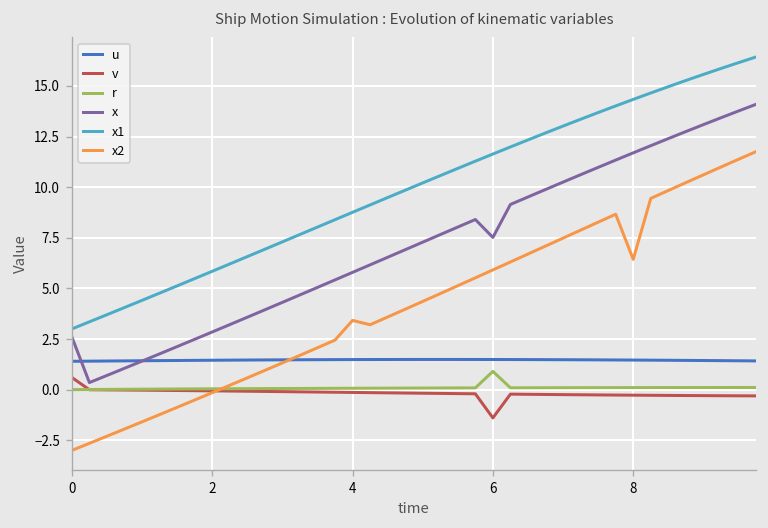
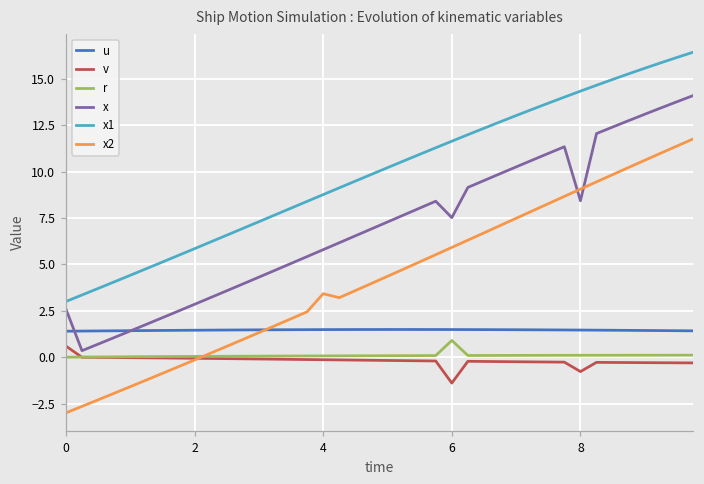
  {
    "v": {
      "0": 0.6,
      "4": -0.1,
      "6": -1.4,
-     "8": -0.3
+     "8": -0.8
    },
    "r": {
      "0": 0.0,
      "4": 0.1,
      "6": 0.9,
      "8": 0.1
    },
    "x": {
      "0": 2.6,
      "2": 2.8,
      "4": 5.8,
      "6": 7.5,
-     "8": 11.7
+     "8": 8.4
    },
    "x2": {
      "0": -3.0,
      "4": 3.4,
      "6": 5.9,
-     "8": 6.4
+     "8": 9.1
    }
  }
